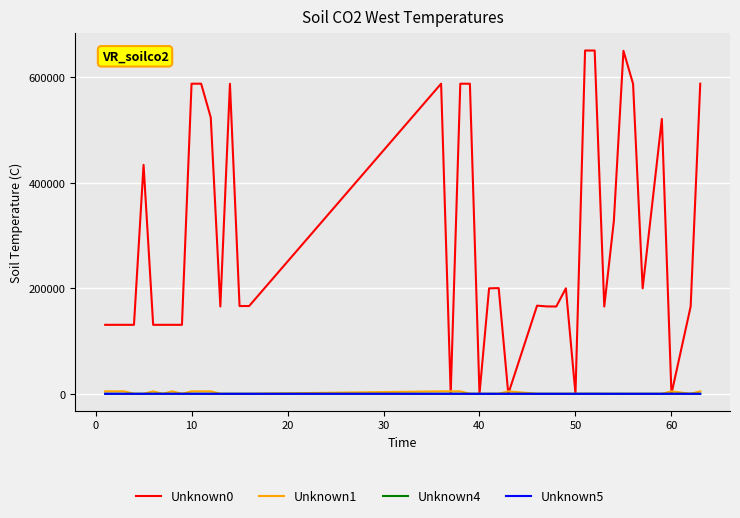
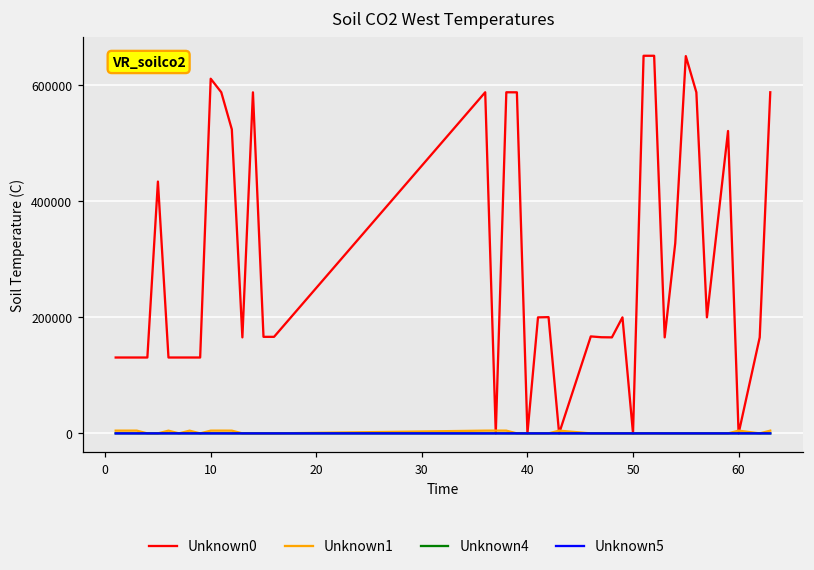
  {
    "Unknown0": {
-     "10": 590000
+     "10": 610000
    }
  }
